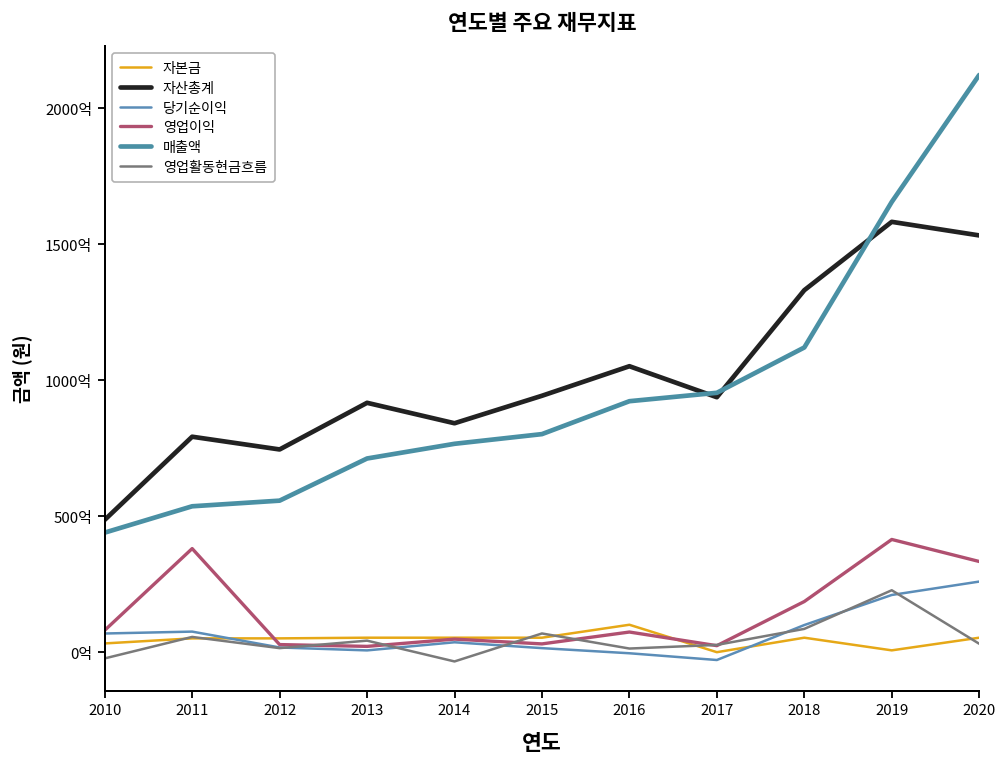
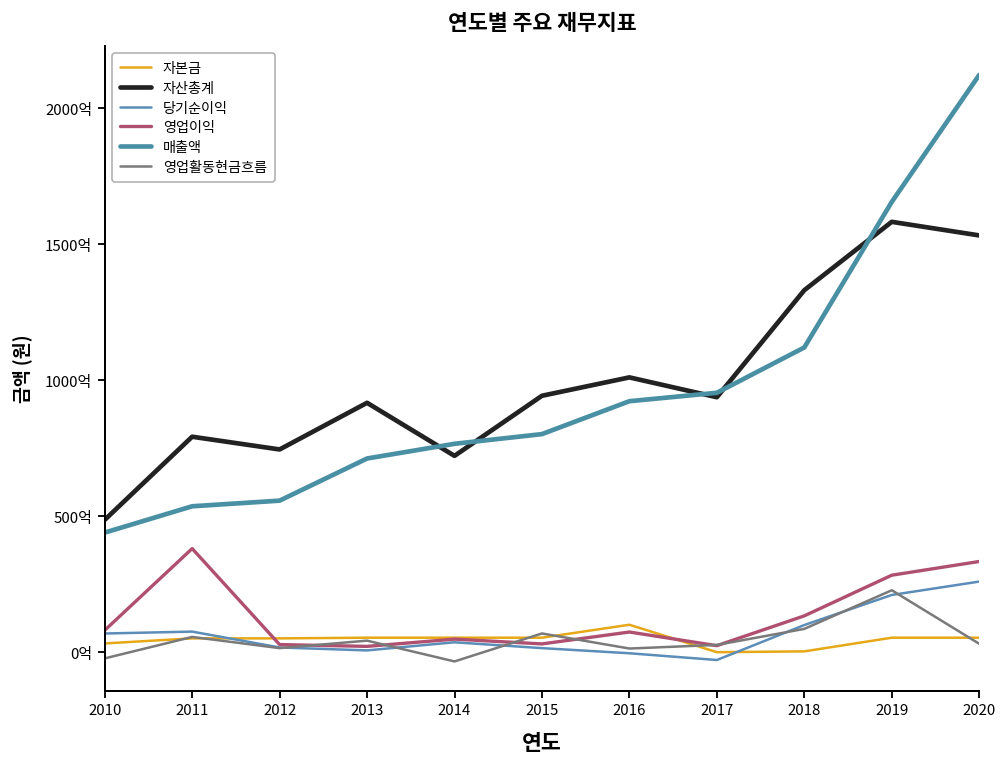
  {
    "자본금": {
      "2010": "30억",
      "2012": "50억",
      "2015": "50억",
      "2016": "100억",
      "2017": "0억",
-     "2018": "50억",
-     "2019": "10억",
+     "2018": "0억",
+     "2019": "50억",
      "2020": "50억"
    },
    "자산총계": {
      "2010": "490억",
      "2011": "790억",
      "2012": "750억",
      "2013": "920억",
-     "2014": "840억",
+     "2014": "720억",
      "2015": "940억",
-     "2016": "1050억",
+     "2016": "1010억",
      "2017": "940억",
      "2018": "1330억",
      "2019": "1580억",
      "2020": "1530억"
    },
    "영업이익": {
      "2010": "80억",
      "2011": "380억",
      "2013": "20억",
      "2015": "30억",
      "2016": "70억",
-     "2018": "190억",
-     "2019": "410억",
+     "2018": "130억",
+     "2019": "280억",
      "2020": "330억"
    },
    "영업활동현금흐름": {
      "2010": "-20억",
      "2014": "-30억",
      "2015": "70억",
      "2016": "10억",
      "2018": "90억",
      "2019": "230억",
      "2020": "30억"
    }
  }
